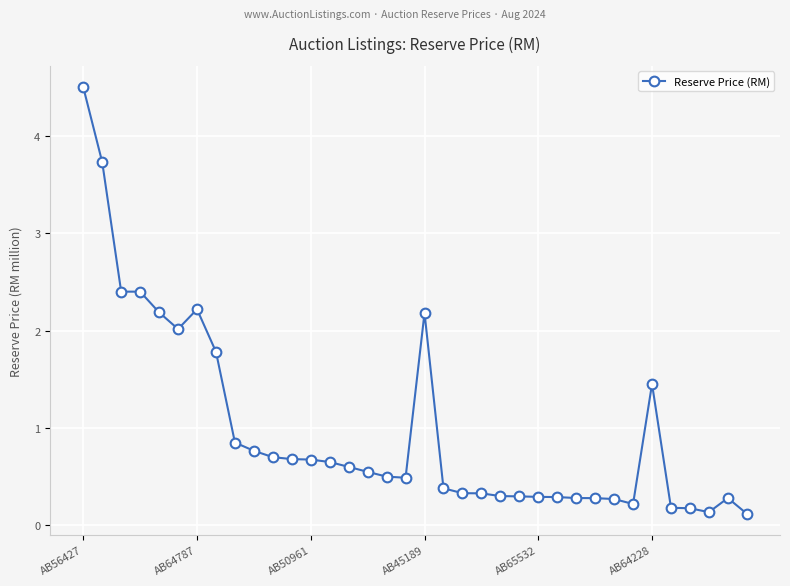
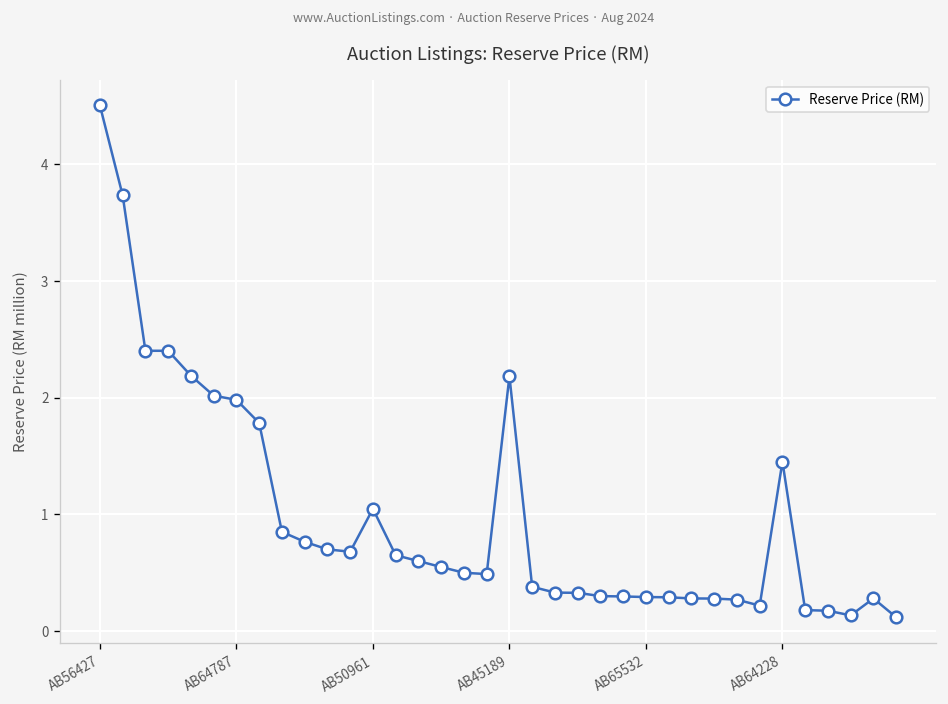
  {
    "AB56427": 4.5,
-   "AB64787": 2.2,
-   "AB50961": 0.7,
+   "AB64787": 2.0,
+   "AB50961": 1.0,
    "AB45189": 2.2,
    "AB65532": 0.3,
    "AB64228": 1.5
  }
